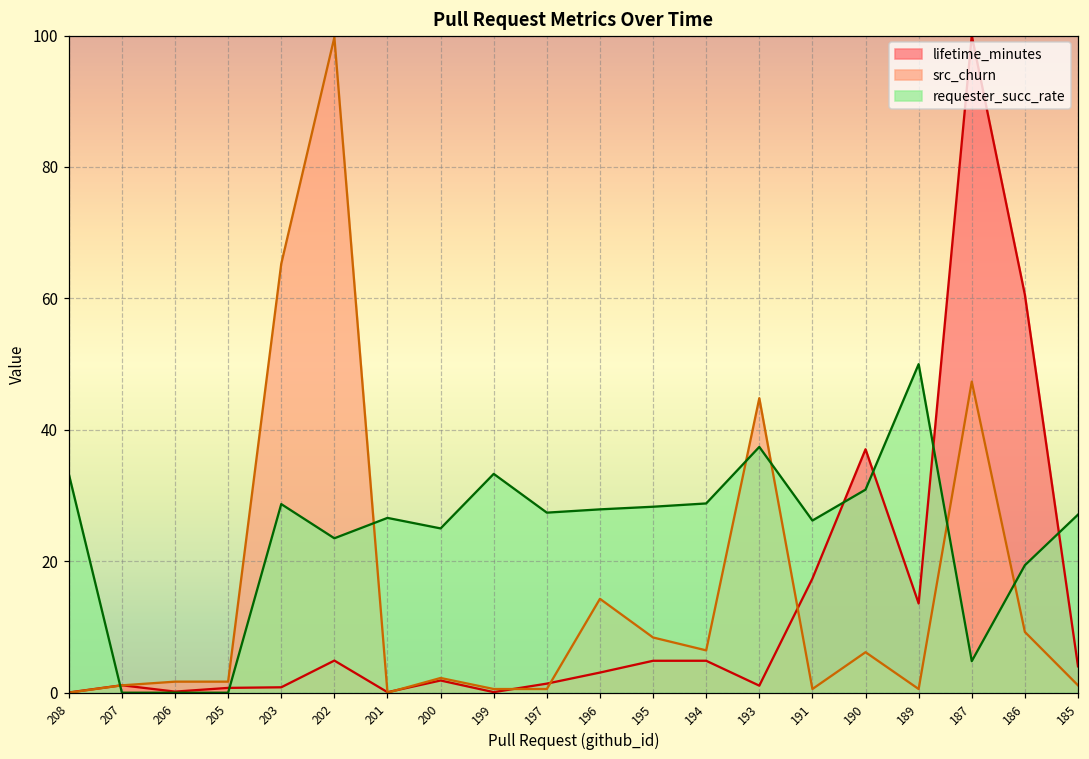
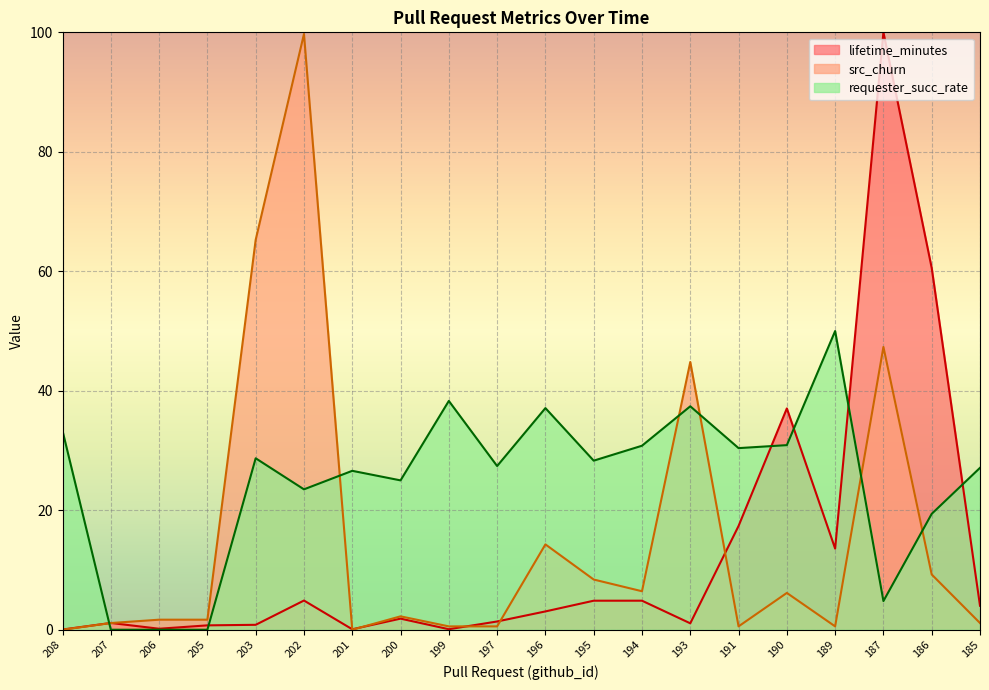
  {
    "requester_succ_rate": {
      "208": 33,
      "207": 0,
      "205": 0,
      "203": 29,
      "202": 24,
      "201": 27,
      "200": 25,
-     "199": 33,
+     "199": 38,
      "197": 27,
-     "196": 28,
+     "196": 37,
      "195": 28,
-     "194": 29,
+     "194": 31,
      "193": 37,
-     "191": 26,
+     "191": 30,
      "190": 31,
      "189": 50,
      "187": 5,
      "186": 19,
      "185": 27
    }
  }
